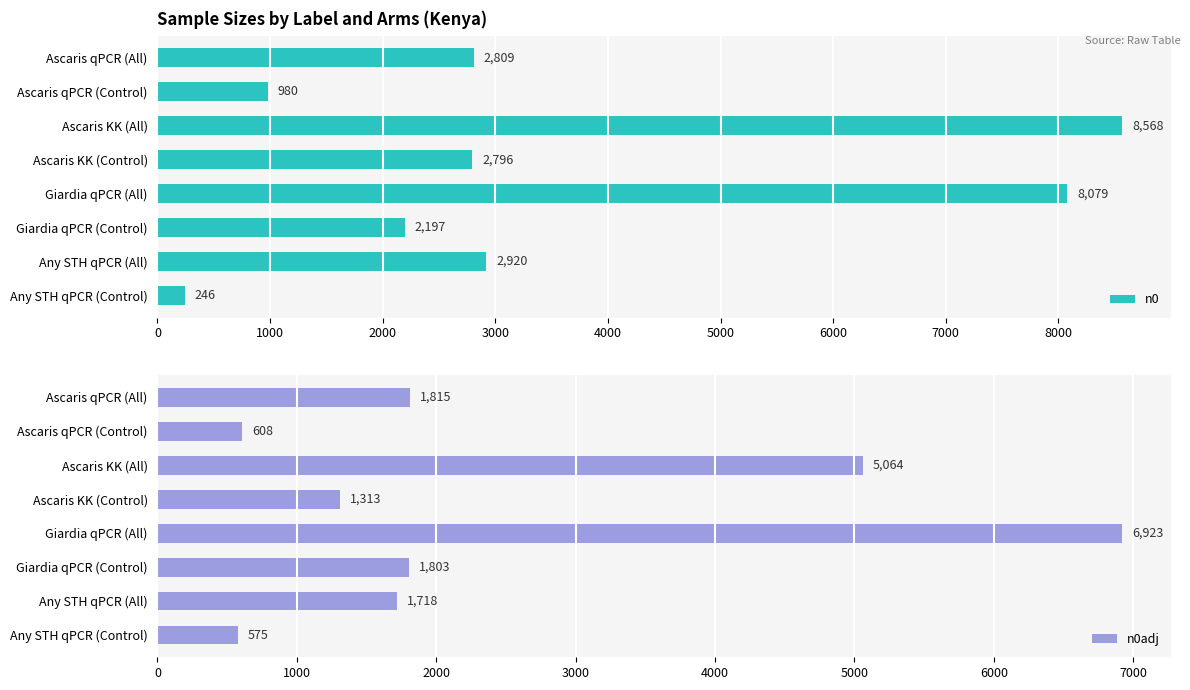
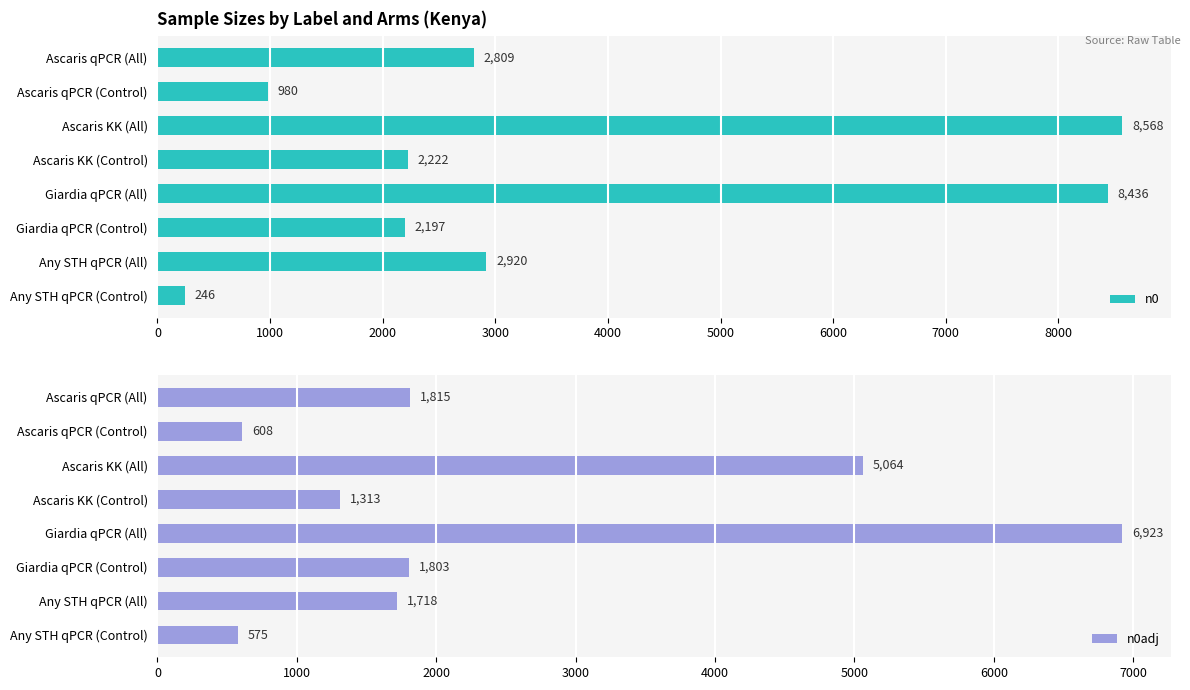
  {
    "Sample Sizes by Label and Arms (Kenya)": {
      "Ascaris qPCR (All)": "2,809",
      "Ascaris qPCR (Control)": "980",
      "Ascaris KK (All)": "8,568",
-     "Ascaris KK (Control)": "2,796",
-     "Giardia qPCR (All)": "8,079",
+     "Ascaris KK (Control)": "2,222",
+     "Giardia qPCR (All)": "8,436",
      "Giardia qPCR (Control)": "2,197",
      "Any STH qPCR (All)": "2,920",
      "Any STH qPCR (Control)": "246"
    }
  }
